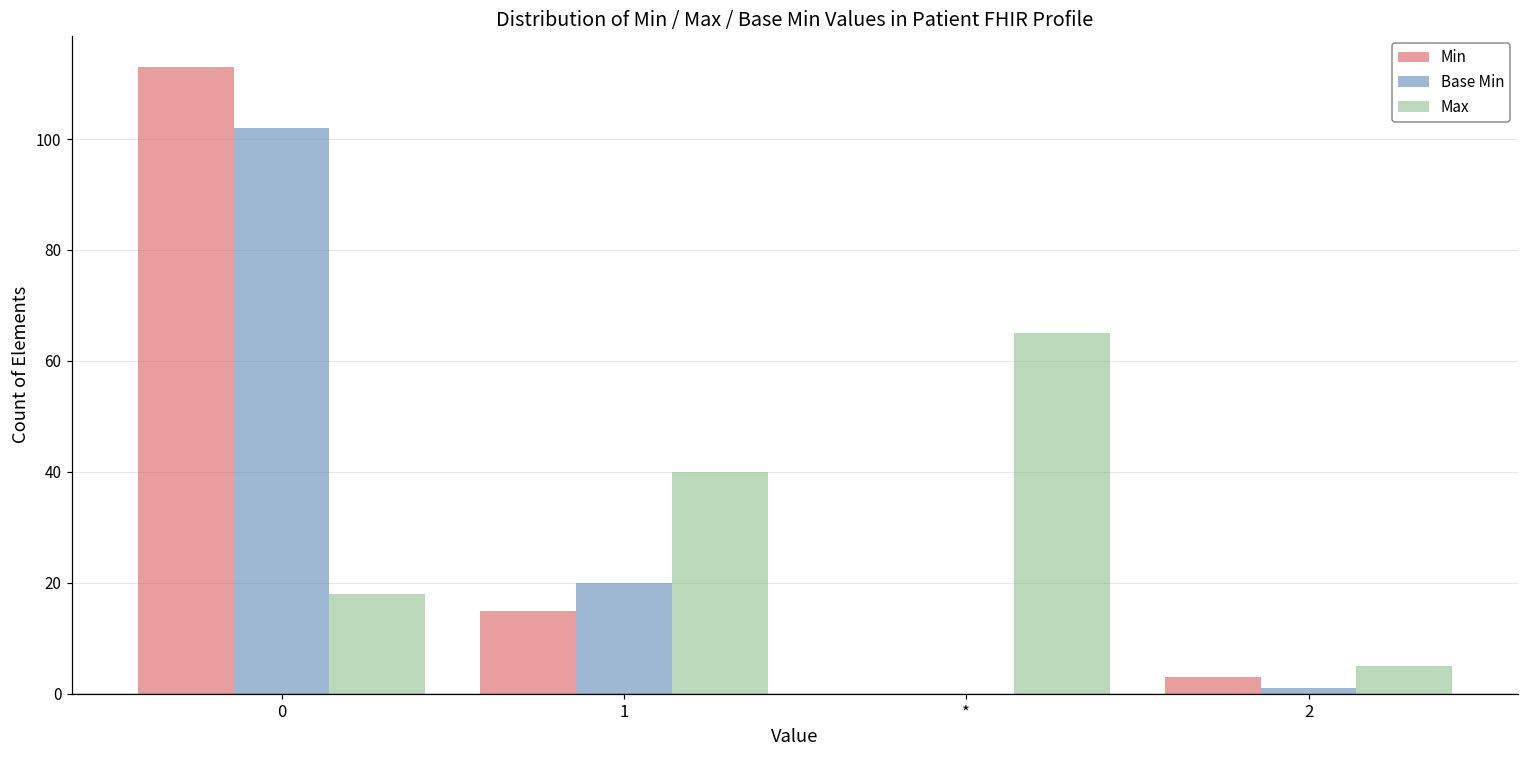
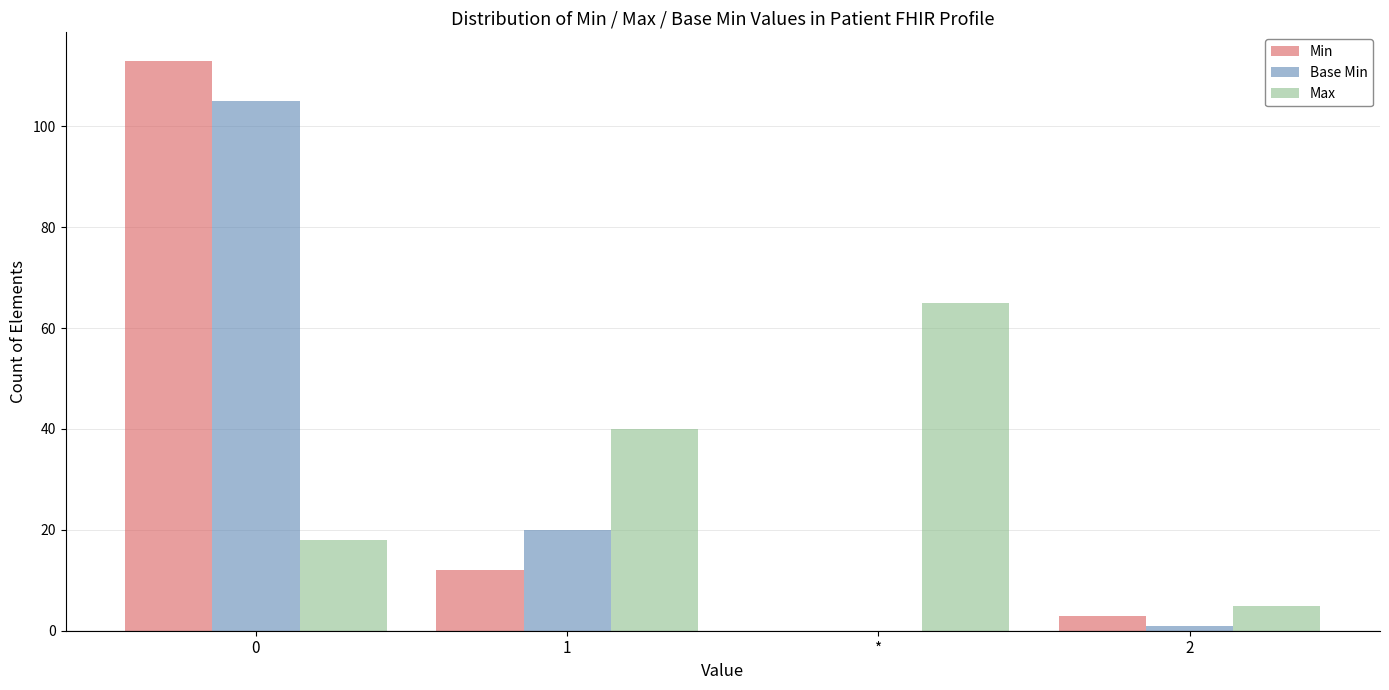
  {
    "Min": {
      "0": 113,
-     "1": 15,
+     "1": 12,
      "*": 0,
      "2": 3
    },
    "Base Min": {
-     "0": 102,
+     "0": 105,
      "1": 20,
      "*": 0,
      "2": 1
    },
    "Max": {
      "0": 18,
      "1": 40,
      "*": 65,
      "2": 5
    }
  }
